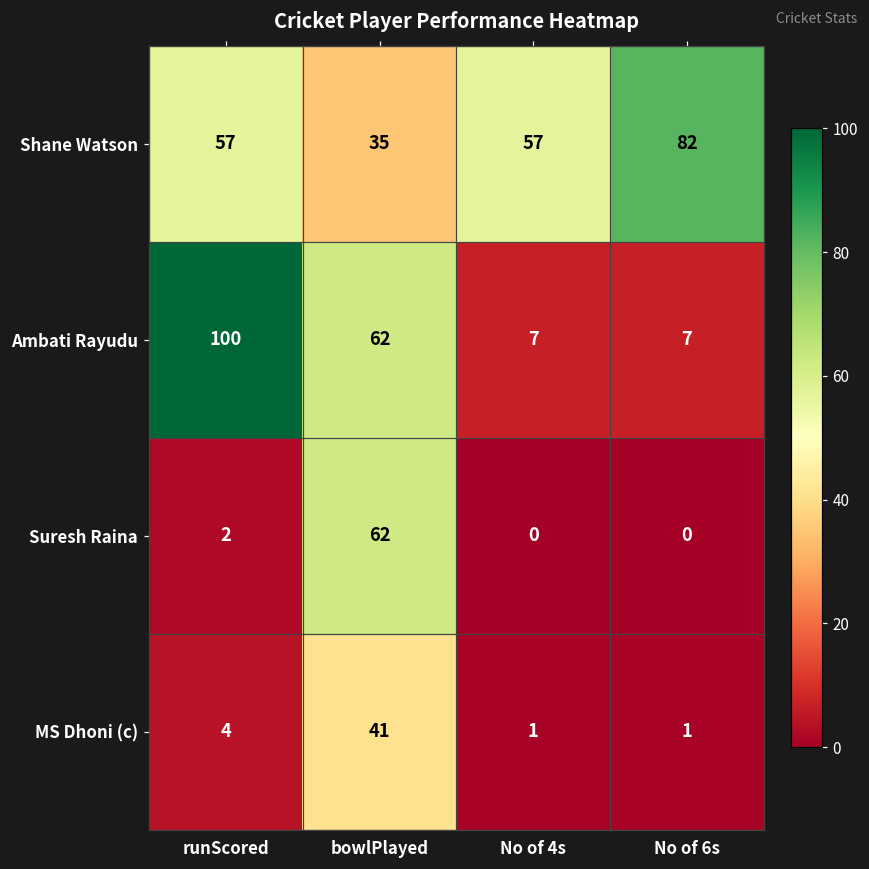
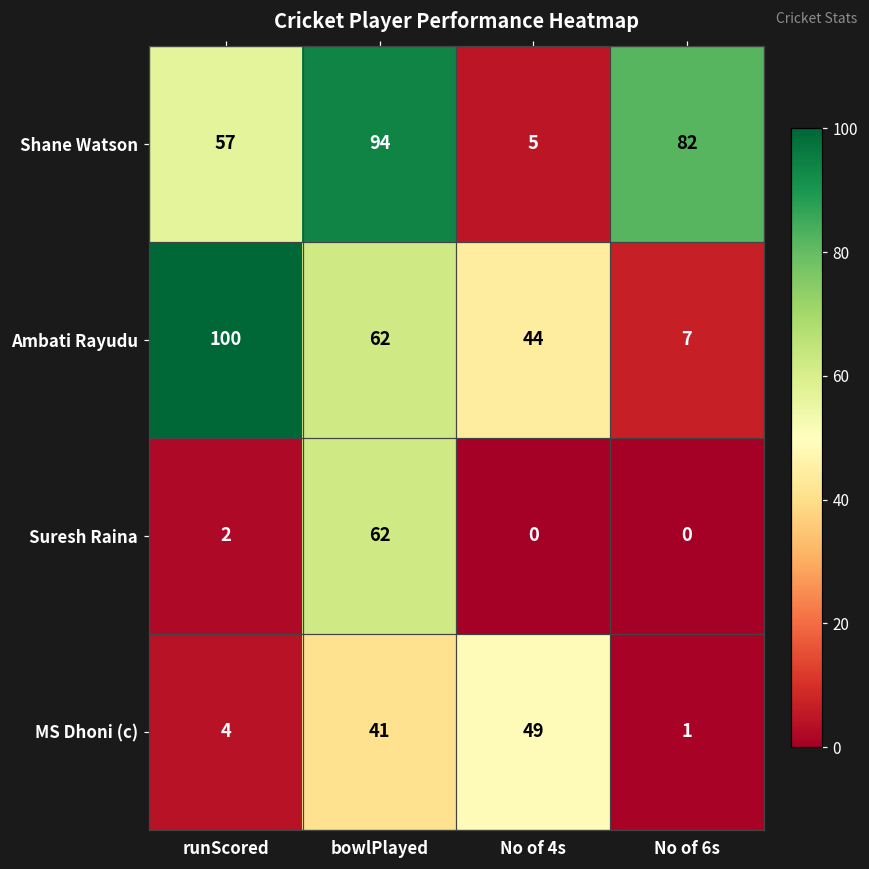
  {
    "Shane Watson": {
      "runScored": 57,
-     "bowlPlayed": 35,
-     "No of 4s": 57,
+     "bowlPlayed": 94,
+     "No of 4s": 5,
      "No of 6s": 82
    },
    "Ambati Rayudu": {
      "runScored": 100,
      "bowlPlayed": 62,
-     "No of 4s": 7,
+     "No of 4s": 44,
      "No of 6s": 7
    },
    "Suresh Raina": {
      "runScored": 2,
      "bowlPlayed": 62,
      "No of 4s": 0,
      "No of 6s": 0
    },
    "MS Dhoni (c)": {
      "runScored": 4,
      "bowlPlayed": 41,
-     "No of 4s": 1,
+     "No of 4s": 49,
      "No of 6s": 1
    }
  }
